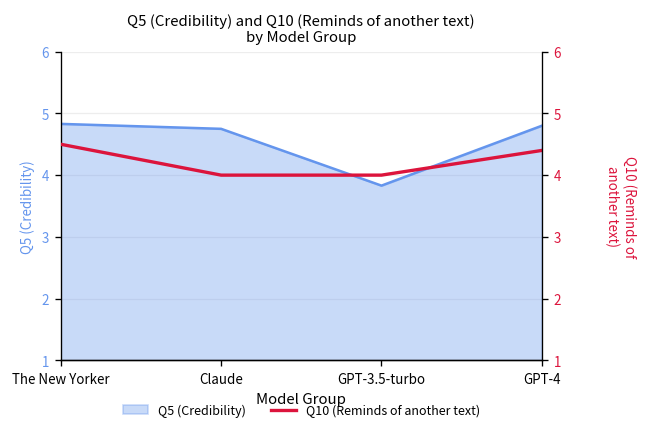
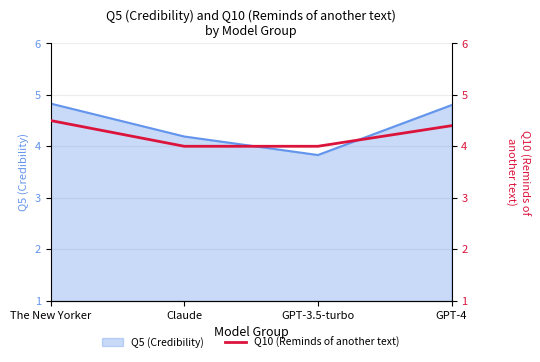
  {
    "Q5 (Credibility)": {
      "The New Yorker": 4.8,
-     "Claude": 4.8,
+     "Claude": 4.2,
      "GPT-3.5-turbo": 3.8,
      "GPT-4": 4.8
    },
    "Q10 (Reminds of another text)": {
      "The New Yorker": 4.5,
      "Claude": 4.0,
      "GPT-3.5-turbo": 4.0,
      "GPT-4": 4.4
    }
  }
